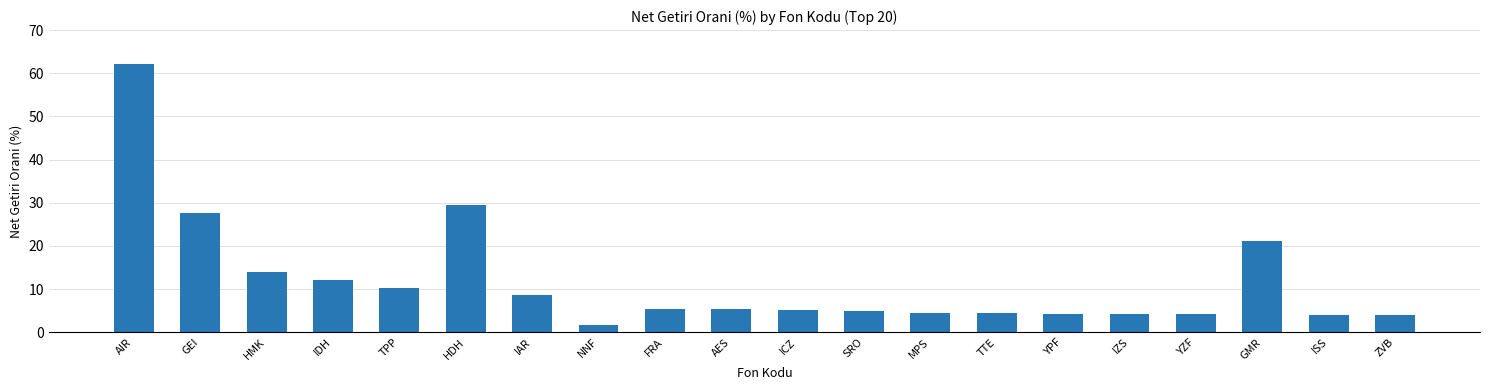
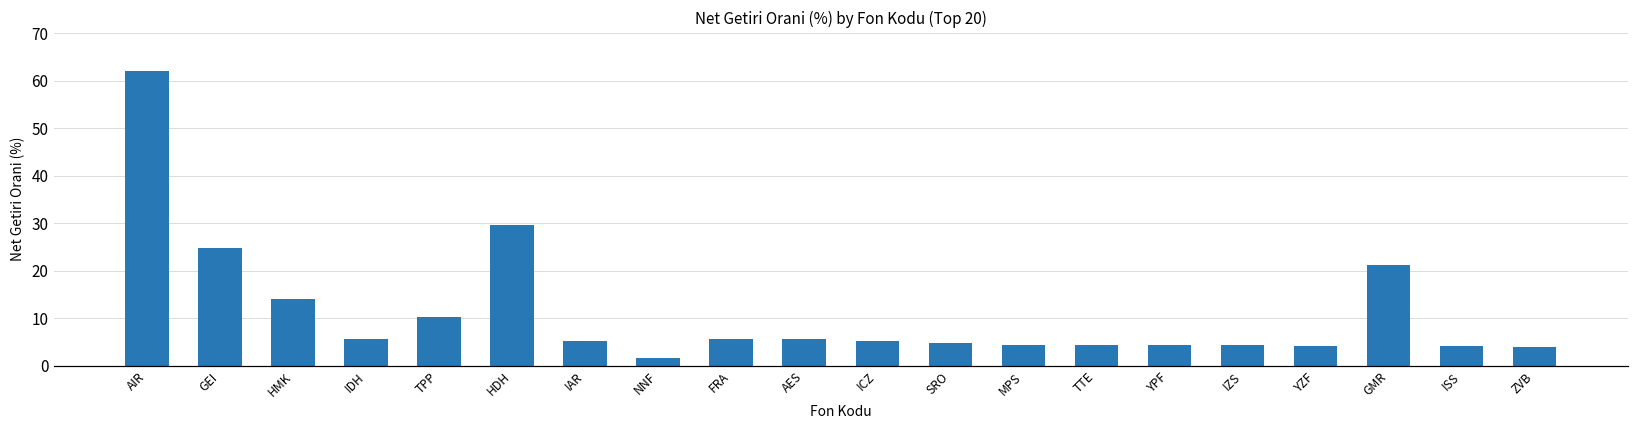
  {
    "AIR": 62,
-   "GEI": 28,
+   "GEI": 25,
    "HMK": 14,
-   "IDH": 12,
+   "IDH": 6,
    "TPP": 10,
    "HDH": 30,
-   "IAR": 9,
+   "IAR": 5,
    "NNF": 2,
    "FRA": 5,
    "AES": 5,
    "ICZ": 5,
    "SRO": 5,
    "MPS": 4,
    "TTE": 4,
    "YPF": 4,
    "IZS": 4,
    "YZF": 4,
    "GMR": 21,
    "ISS": 4,
    "ZVB": 4
  }
